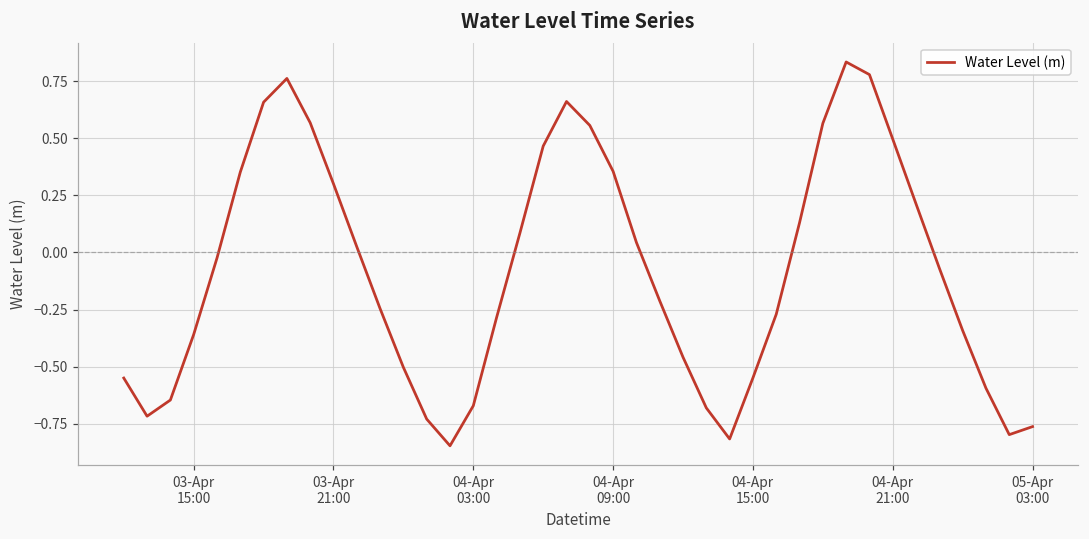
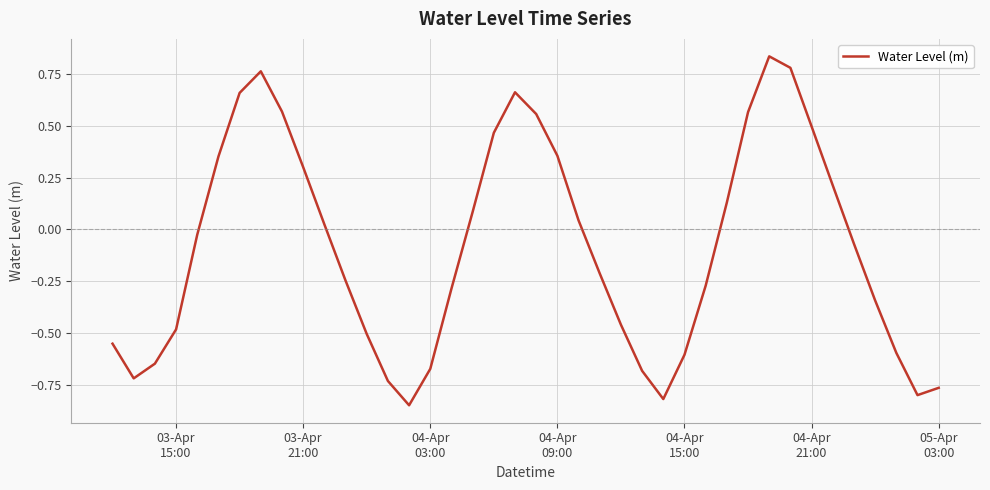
  {
-   "03-Apr 15:00": -0.36,
+   "03-Apr 15:00": -0.48,
    "03-Apr 21:00": 0.30,
    "04-Apr 03:00": -0.67,
    "04-Apr 09:00": 0.35,
-   "04-Apr 15:00": -0.55,
+   "04-Apr 15:00": -0.60,
    "04-Apr 21:00": 0.50,
    "05-Apr 03:00": -0.76
  }
